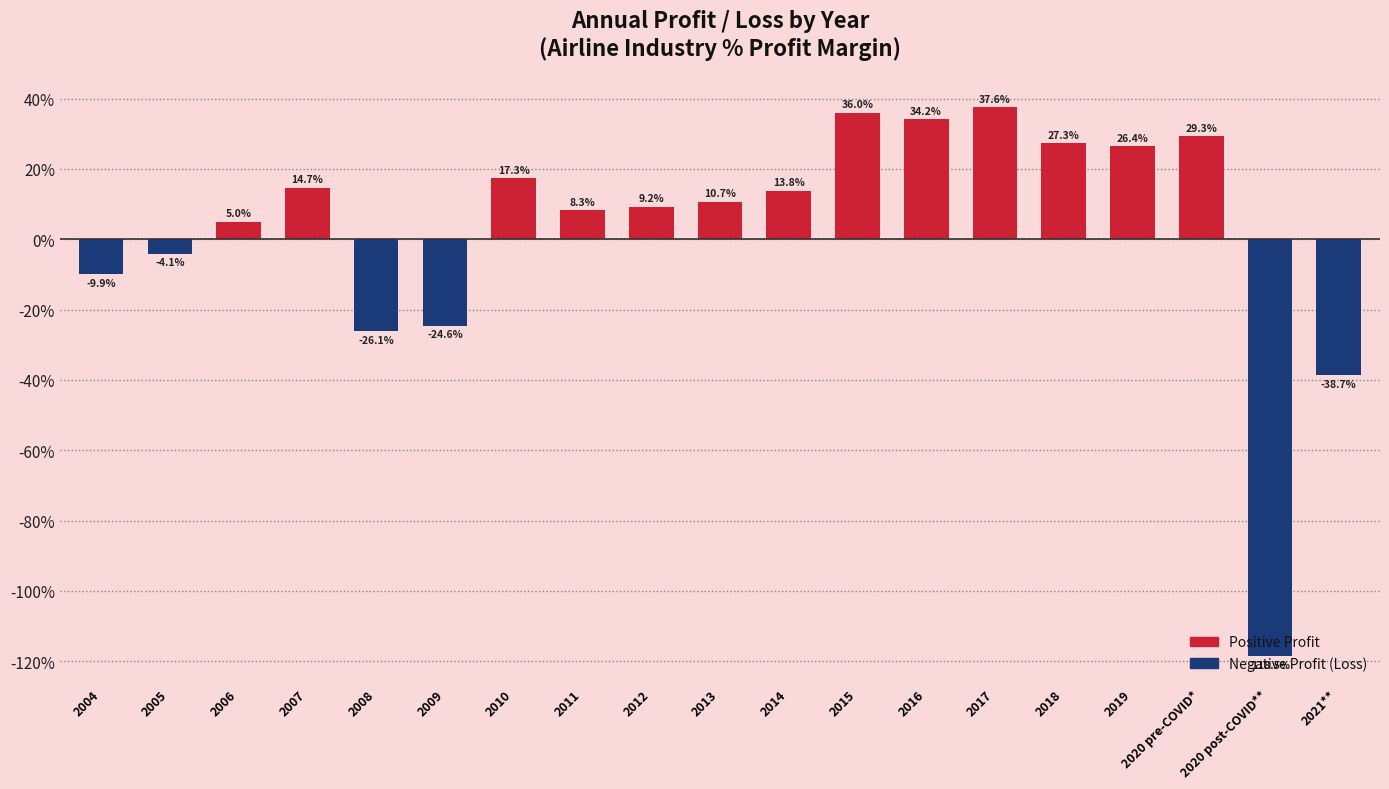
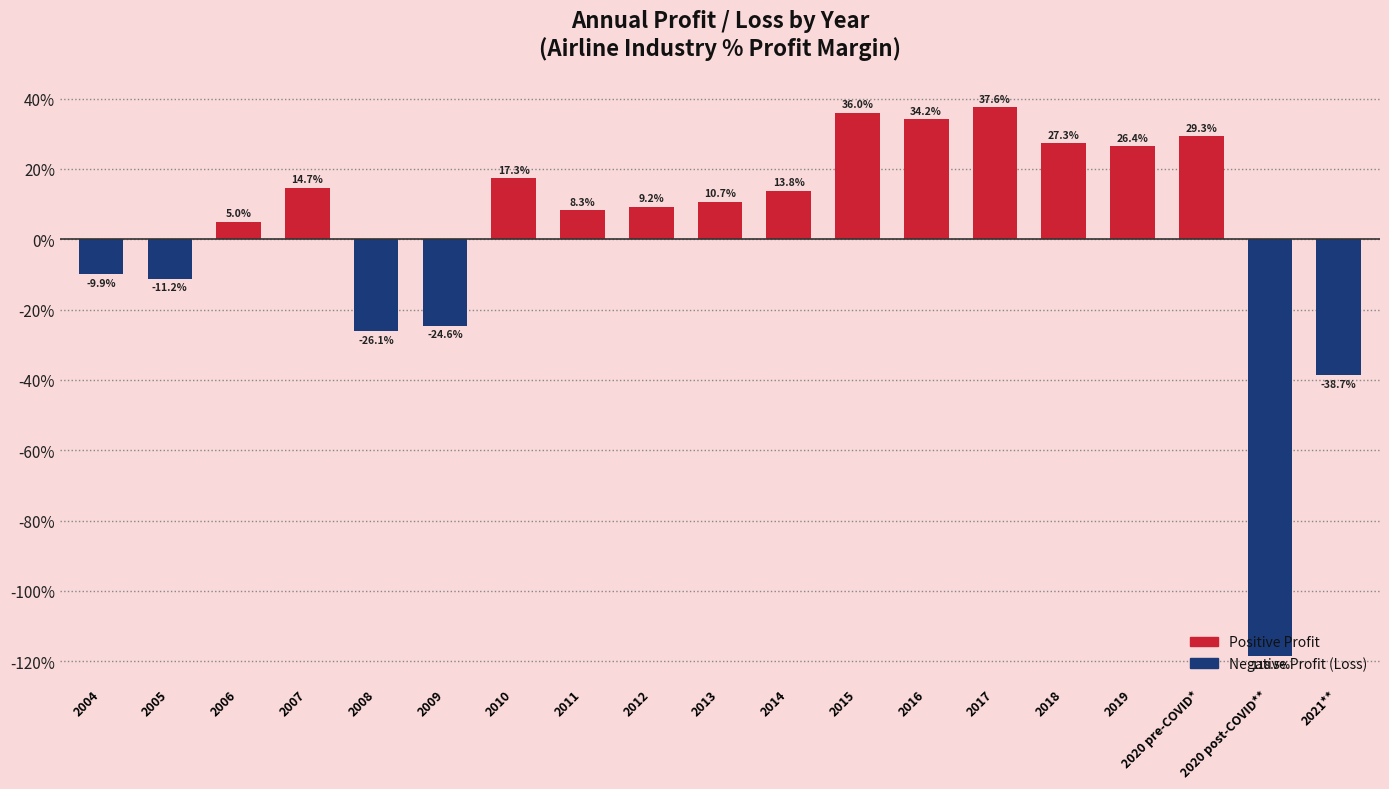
  {
    "2004": "-9.9%",
-   "2005": "-4.1%",
+   "2005": "-11.2%",
    "2006": "5.0%",
    "2007": "14.7%",
    "2008": "-26.1%",
    "2009": "-24.6%",
    "2010": "17.3%",
    "2011": "8.3%",
    "2012": "9.2%",
    "2013": "10.7%",
    "2014": "13.8%",
    "2015": "36.0%",
    "2016": "34.2%",
    "2017": "37.6%",
    "2018": "27.3%",
    "2019": "26.4%",
    "2020 pre-COVID*": "29.3%",
    "2020 post-COVID**": "-118.5%",
    "2021**": "-38.7%"
  }
